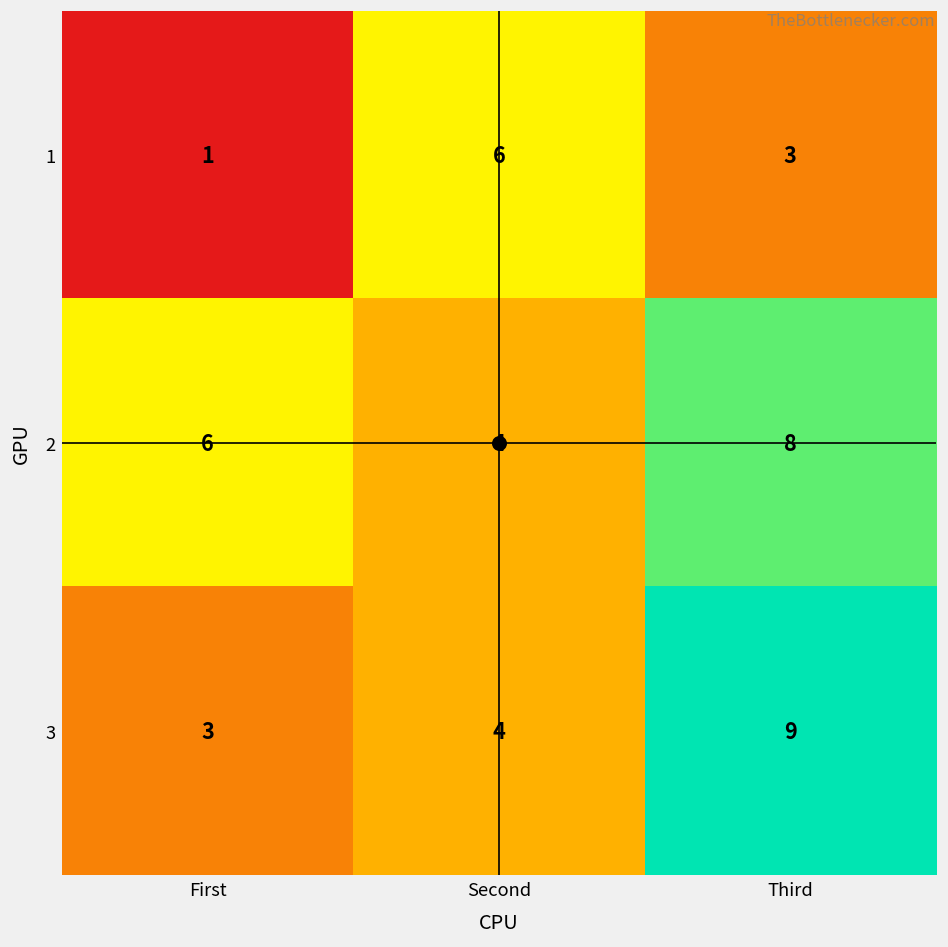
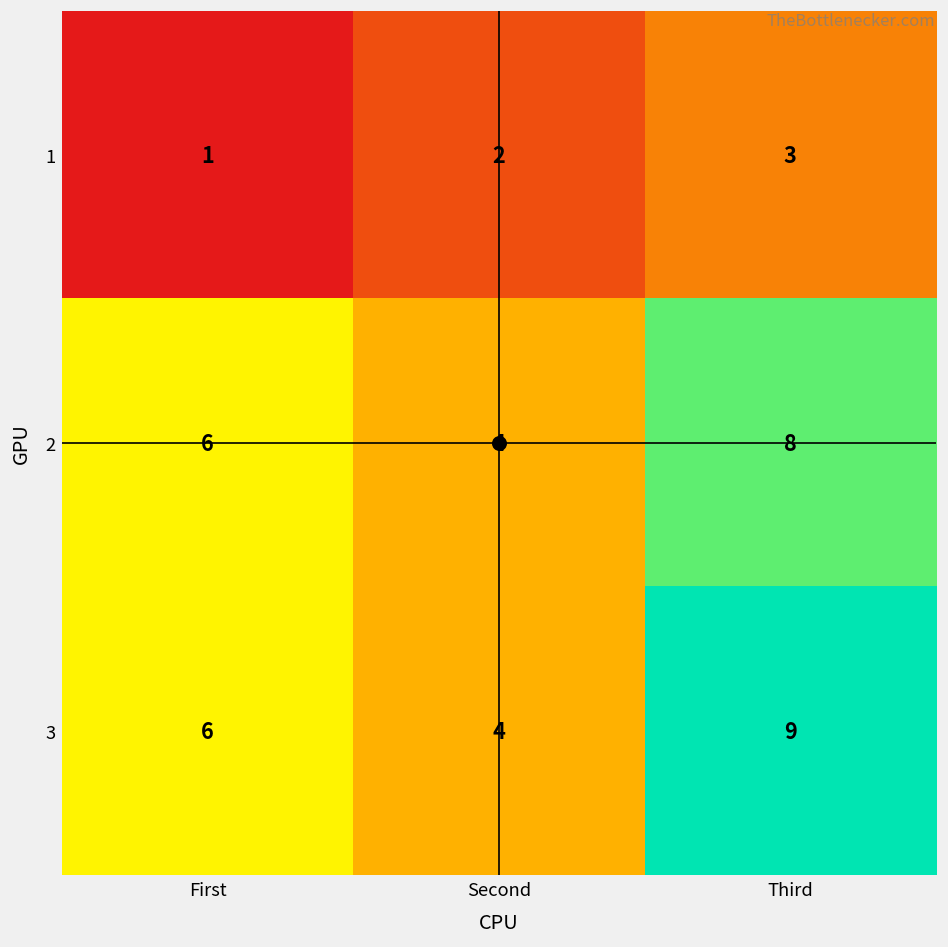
  {
    "1": {
      "First": 1,
-     "Second": 6,
+     "Second": 2,
      "Third": 3
    },
    "2": {
      "First": 6,
      "Third": 8
    },
    "3": {
-     "First": 3,
+     "First": 6,
      "Second": 4,
      "Third": 9
    }
  }
